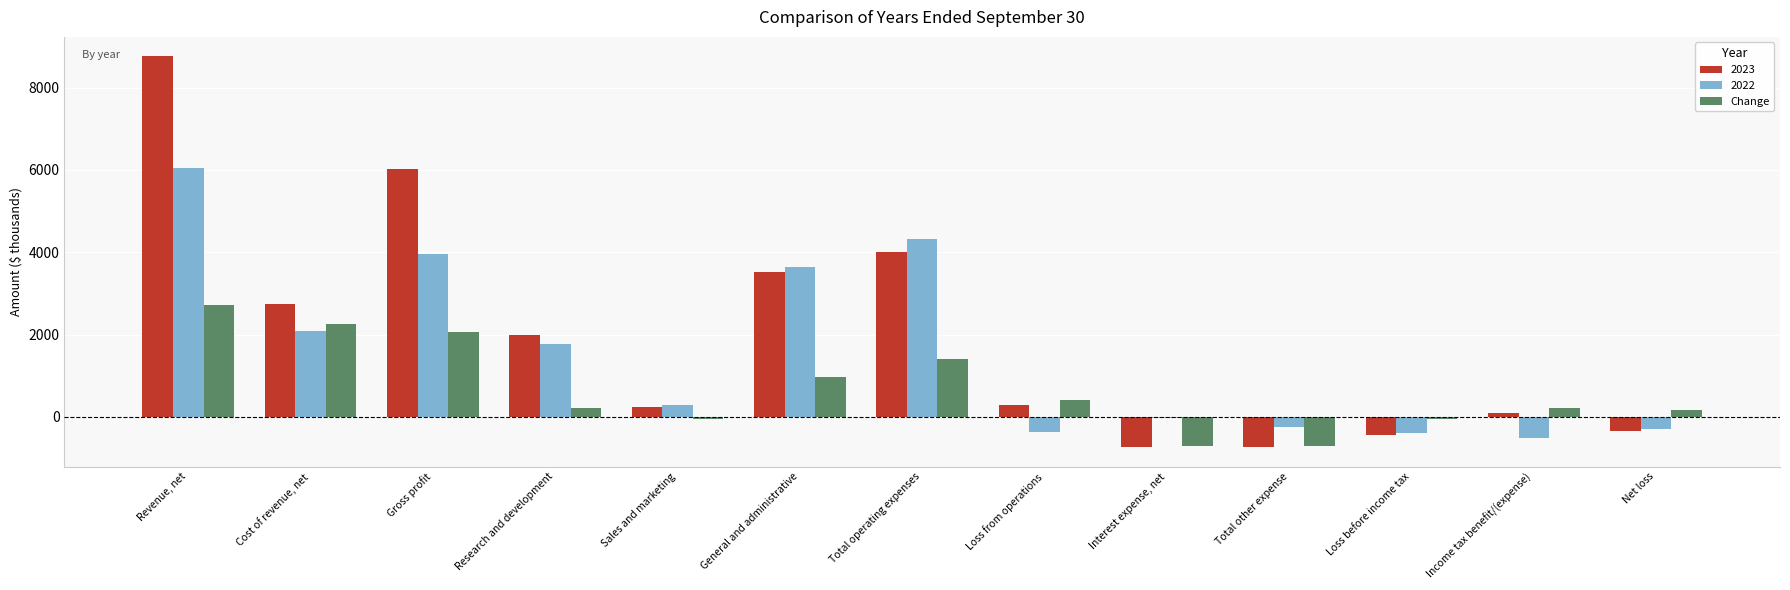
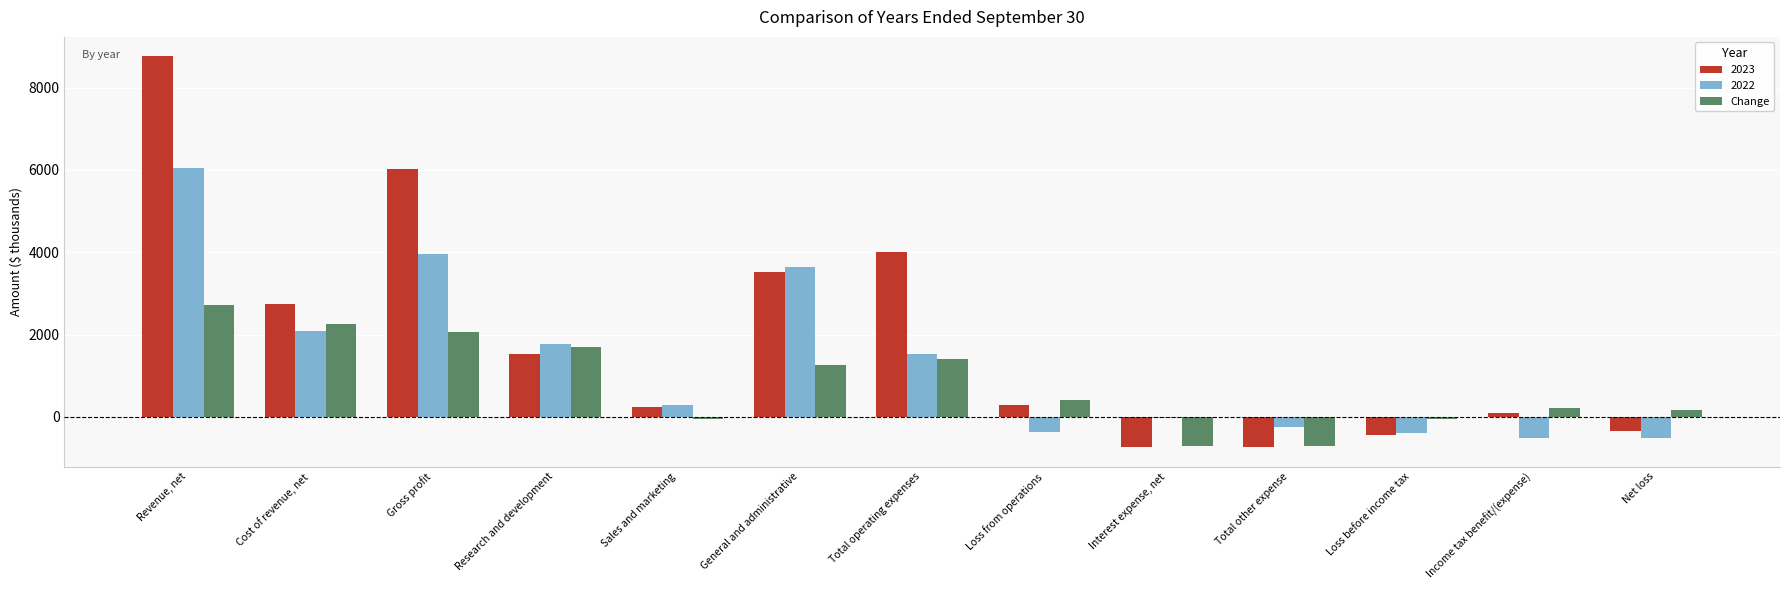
  {
    "2023": {
      "Revenue, net": 8800,
      "Cost of revenue, net": 2700,
      "Gross profit": 6000,
-     "Research and development": 2000,
+     "Research and development": 1500,
      "Sales and marketing": 200,
      "General and administrative": 3500,
      "Total operating expenses": 4000,
      "Loss from operations": 300,
      "Interest expense, net": -700,
      "Total other expense": -700,
      "Loss before income tax": -400,
      "Income tax benefit/(expense)": 100,
      "Net loss": -300
    },
    "2022": {
      "Revenue, net": 6000,
      "Cost of revenue, net": 2100,
      "Gross profit": 4000,
      "Research and development": 1800,
      "Sales and marketing": 300,
      "General and administrative": 3600,
-     "Total operating expenses": 4300,
+     "Total operating expenses": 1500,
      "Loss from operations": -400,
      "Total other expense": -200,
      "Loss before income tax": -400,
      "Income tax benefit/(expense)": -500,
-     "Net loss": -300
+     "Net loss": -500
    },
    "Change": {
      "Revenue, net": 2700,
      "Cost of revenue, net": 2200,
      "Gross profit": 2100,
-     "Research and development": 200,
-     "General and administrative": 1000,
+     "Research and development": 1700,
+     "General and administrative": 1300,
      "Total operating expenses": 1400,
      "Loss from operations": 400,
      "Interest expense, net": -700,
      "Total other expense": -700,
      "Income tax benefit/(expense)": 200,
      "Net loss": 200
    }
  }
